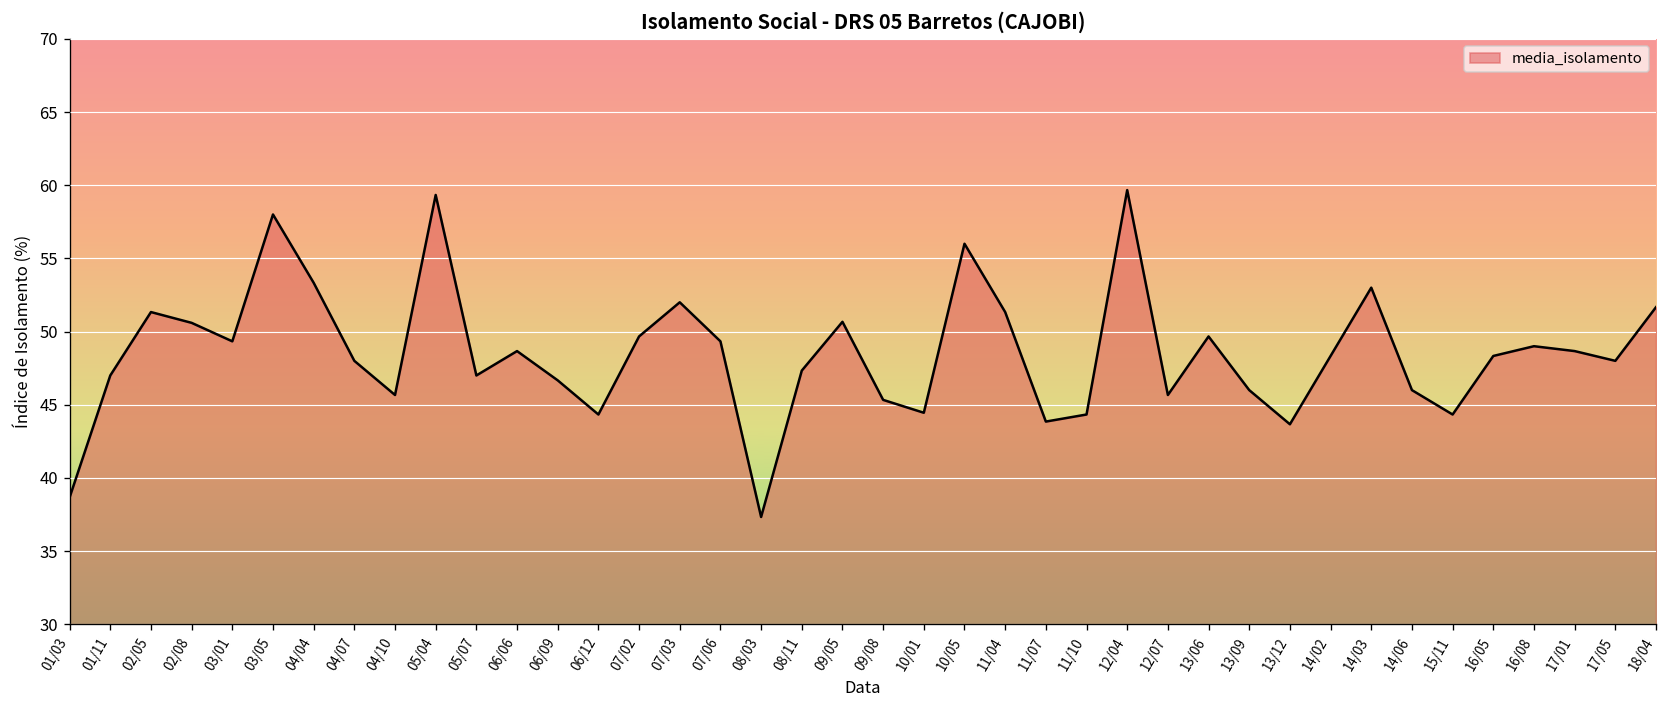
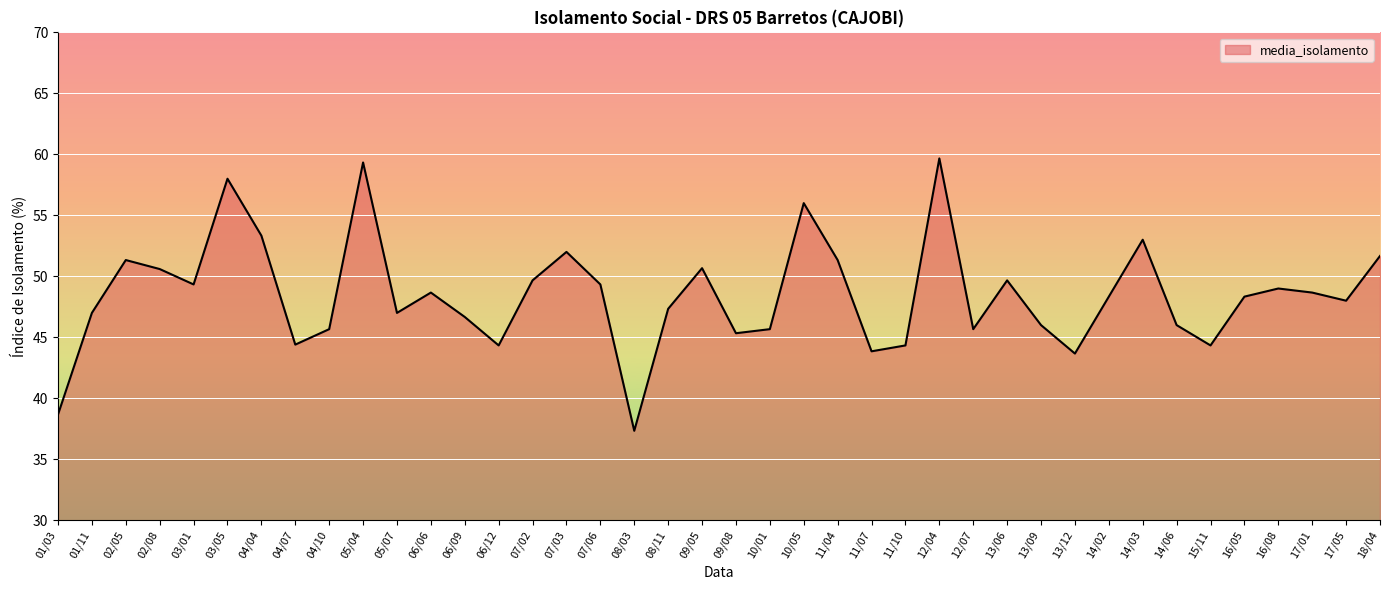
  {
    "01/03": 38.7,
    "01/11": 47.0,
    "02/05": 51.3,
    "02/08": 50.6,
    "03/01": 49.3,
    "03/05": 58.0,
    "04/04": 53.3,
-   "04/07": 48.0,
+   "04/07": 44.4,
    "04/10": 45.7,
    "05/04": 59.3,
    "05/07": 47.0,
    "06/06": 48.7,
    "06/09": 46.7,
    "06/12": 44.3,
    "07/02": 49.7,
    "07/03": 52.0,
    "07/06": 49.3,
    "08/03": 37.3,
    "08/11": 47.3,
    "09/05": 50.7,
    "09/08": 45.3,
-   "10/01": 44.5,
+   "10/01": 45.7,
    "10/05": 56.0,
    "11/04": 51.3,
    "11/07": 43.9,
    "11/10": 44.3,
    "12/04": 59.7,
    "12/07": 45.7,
    "13/06": 49.7,
    "13/09": 46.0,
    "13/12": 43.7,
    "14/02": 48.3,
    "14/03": 53.0,
    "14/06": 46.0,
    "15/11": 44.3,
    "16/05": 48.3,
    "16/08": 49.0,
    "17/01": 48.7,
    "17/05": 48.0,
    "18/04": 51.7
  }
